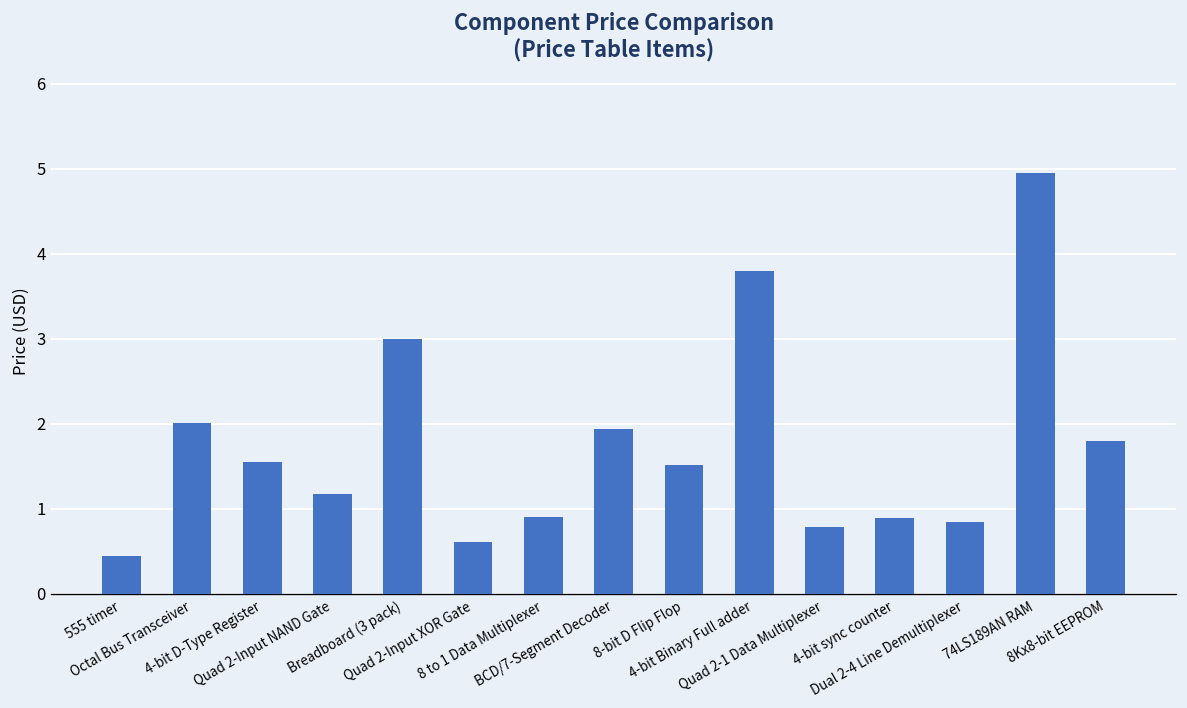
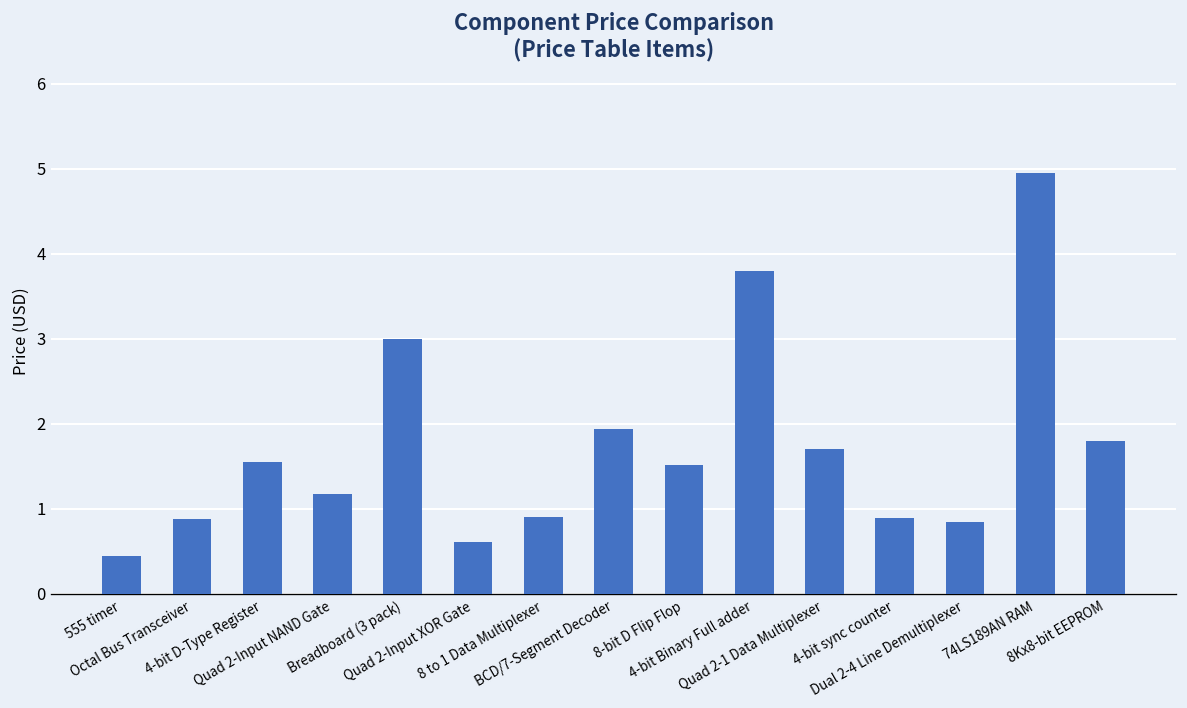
  {
    "555 timer": 0.5,
-   "Octal Bus Transceiver": 2.0,
+   "Octal Bus Transceiver": 0.9,
    "4-bit D-Type Register": 1.6,
    "Quad 2-Input NAND Gate": 1.2,
    "Breadboard (3 pack)": 3.0,
    "Quad 2-Input XOR Gate": 0.6,
    "8 to 1 Data Multiplexer": 0.9,
    "BCD/7-Segment Decoder": 1.9,
    "8-bit D Flip Flop": 1.5,
    "4-bit Binary Full adder": 3.8,
-   "Quad 2-1 Data Multiplexer": 0.8,
+   "Quad 2-1 Data Multiplexer": 1.7,
    "4-bit sync counter": 0.9,
    "Dual 2-4 Line Demultiplexer": 0.8,
    "74LS189AN RAM": 5.0,
    "8Kx8-bit EEPROM": 1.8
  }
